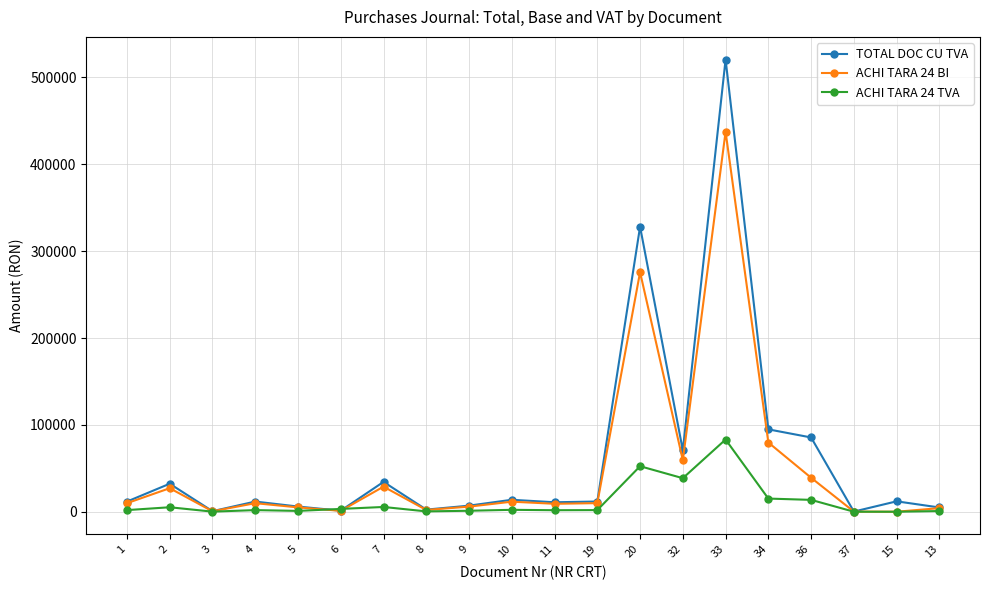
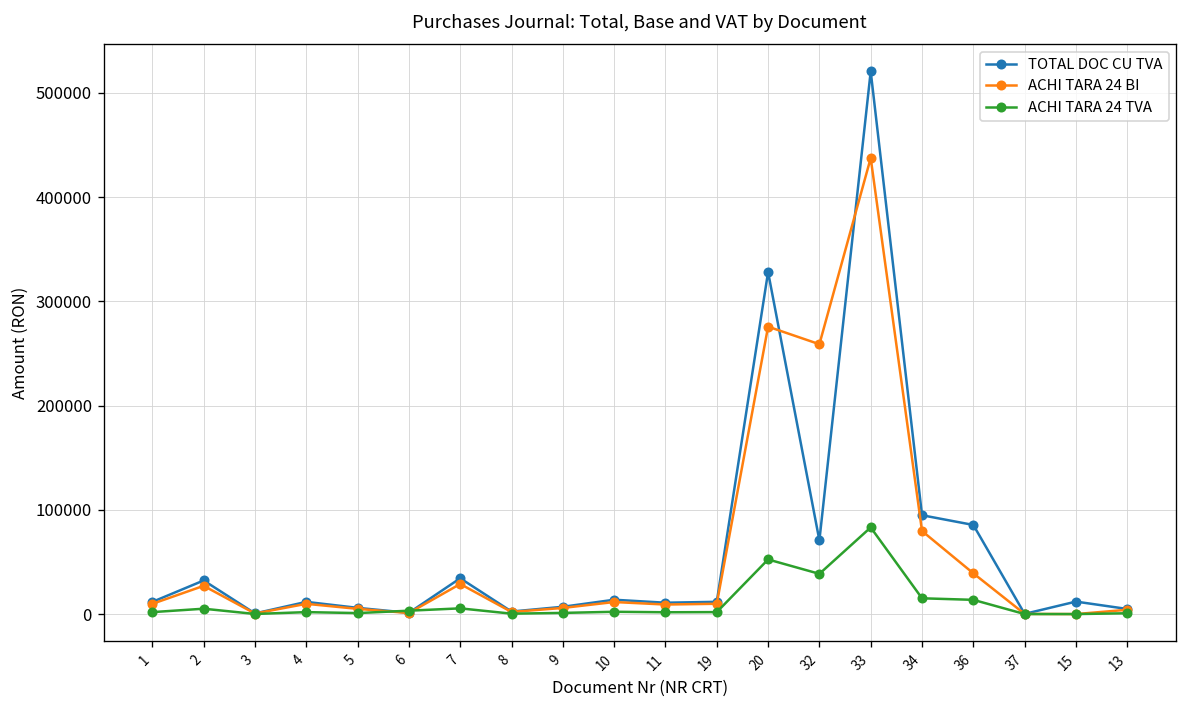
  {
    "TOTAL DOC CU TVA": {
      "2": 30000,
      "7": 30000,
      "20": 330000,
      "32": 70000,
      "33": 520000,
      "34": 90000,
      "36": 90000,
      "15": 10000
    },
    "ACHI TARA 24 BI": {
      "2": 30000,
      "7": 30000,
      "20": 280000,
-     "32": 60000,
+     "32": 260000,
      "33": 440000,
      "34": 80000,
      "36": 40000
    },
    "ACHI TARA 24 TVA": {
      "1": 0,
      "2": 10000,
      "4": 0,
      "5": 0,
      "7": 10000,
      "9": 0,
      "10": 0,
      "11": 0,
      "19": 0,
      "20": 50000,
      "32": 40000,
      "33": 80000,
      "34": 20000,
      "36": 10000,
      "13": 0
    }
  }
